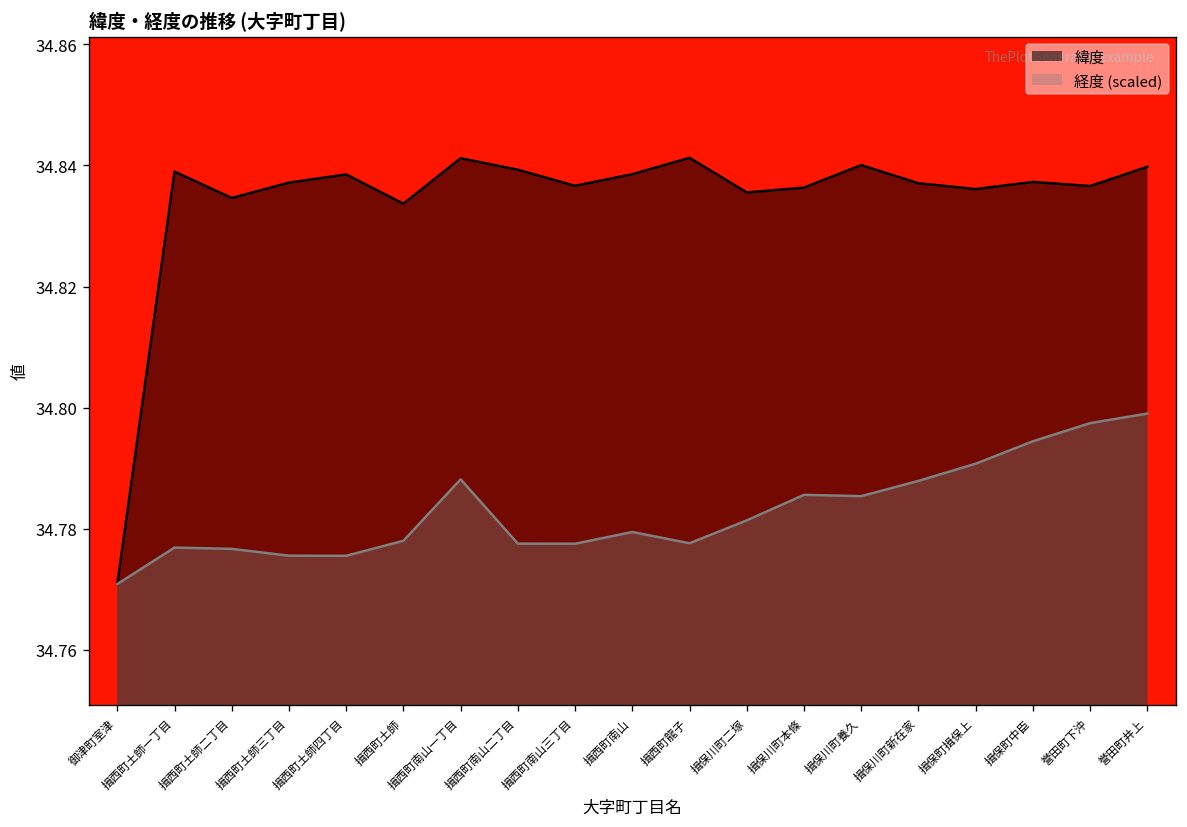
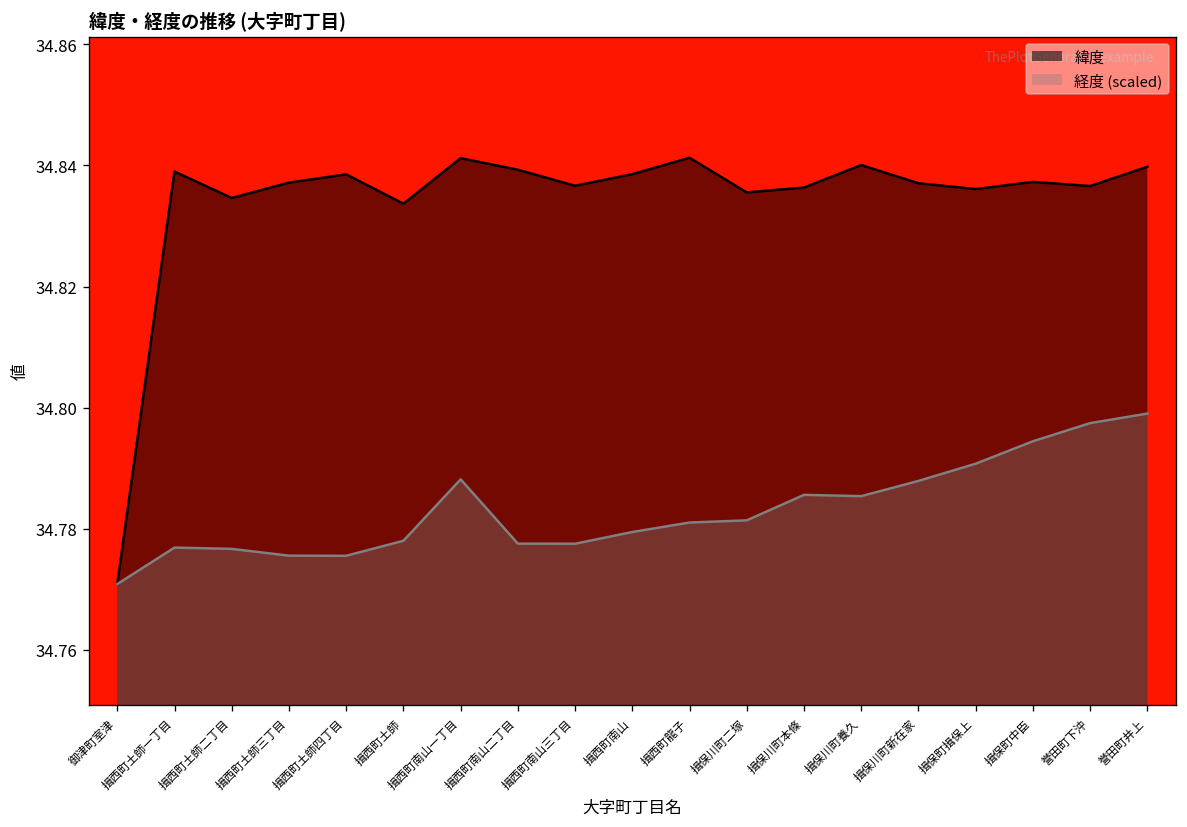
  {
    "緯度": {
      "揖西町土師一丁目": 34.839,
      "揖西町土師二丁目": 34.835,
      "揖西町土師三丁目": 34.837,
      "揖西町土師四丁目": 34.839,
      "揖西町土師": 34.834,
      "揖西町南山一丁目": 34.841,
      "揖西町南山二丁目": 34.839,
      "揖西町南山三丁目": 34.837,
      "揖西町南山": 34.839,
      "揖西町龍子": 34.841,
      "揖保川町二塚": 34.836,
      "揖保川町本條": 34.836,
      "揖保川町養久": 34.840,
      "揖保川町新在家": 34.837,
      "揖保町揖保上": 34.836,
      "揖保町中臣": 34.837,
      "誉田町下沖": 34.837,
      "誉田町井上": 34.840
    },
    "経度 (scaled)": {
      "揖西町土師一丁目": 34.777,
      "揖西町土師二丁目": 34.777,
      "揖西町土師三丁目": 34.776,
      "揖西町土師四丁目": 34.776,
      "揖西町土師": 34.778,
      "揖西町南山一丁目": 34.788,
      "揖西町南山二丁目": 34.778,
      "揖西町南山三丁目": 34.778,
      "揖西町南山": 34.779,
-     "揖西町龍子": 34.778,
+     "揖西町龍子": 34.781,
      "揖保川町二塚": 34.781,
      "揖保川町本條": 34.786,
      "揖保川町養久": 34.785,
      "揖保川町新在家": 34.788,
      "揖保町揖保上": 34.791,
      "揖保町中臣": 34.794,
      "誉田町下沖": 34.797,
      "誉田町井上": 34.799
    }
  }
